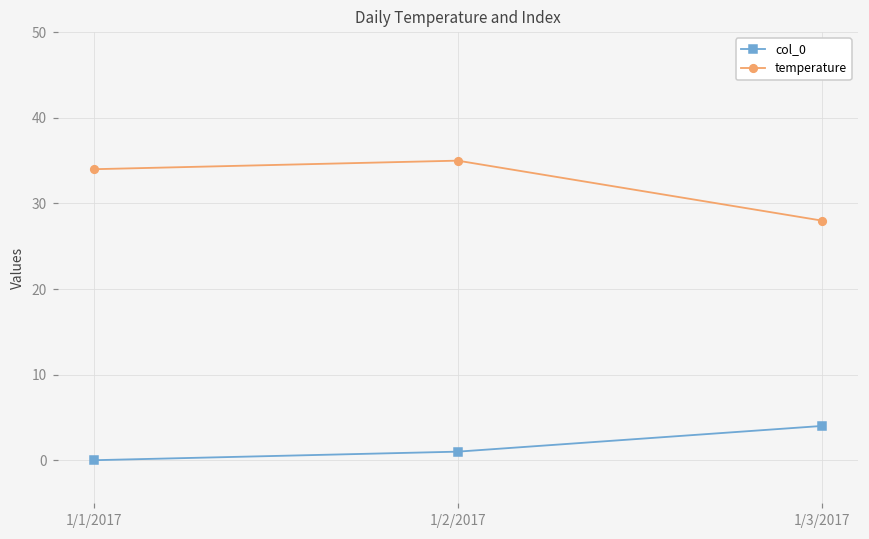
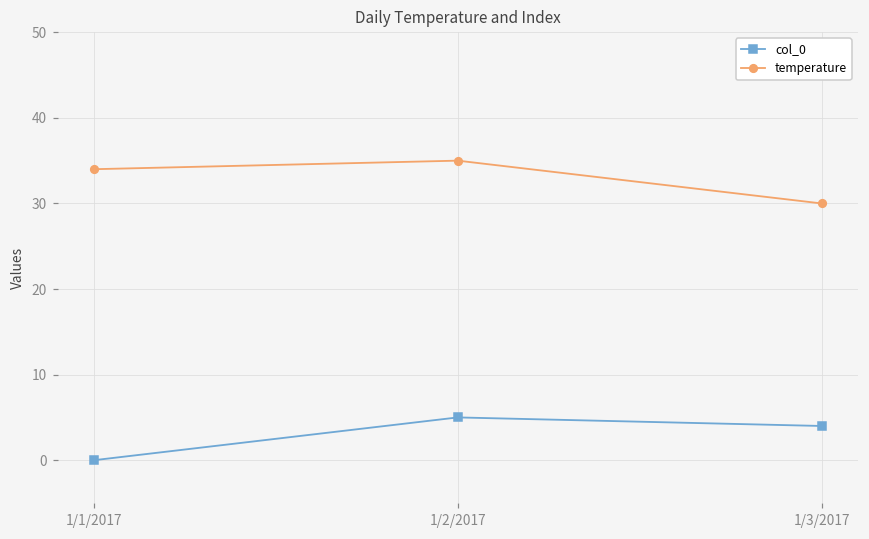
  {
    "col_0": {
      "1/1/2017": 0,
-     "1/2/2017": 1,
+     "1/2/2017": 5,
      "1/3/2017": 4
    },
    "temperature": {
      "1/1/2017": 34,
      "1/2/2017": 35,
-     "1/3/2017": 28
+     "1/3/2017": 30
    }
  }
